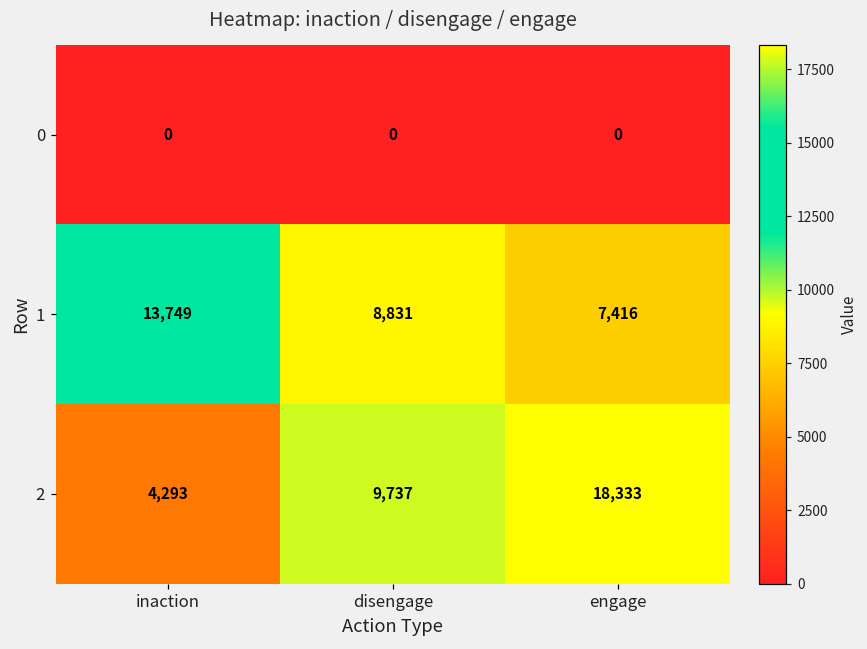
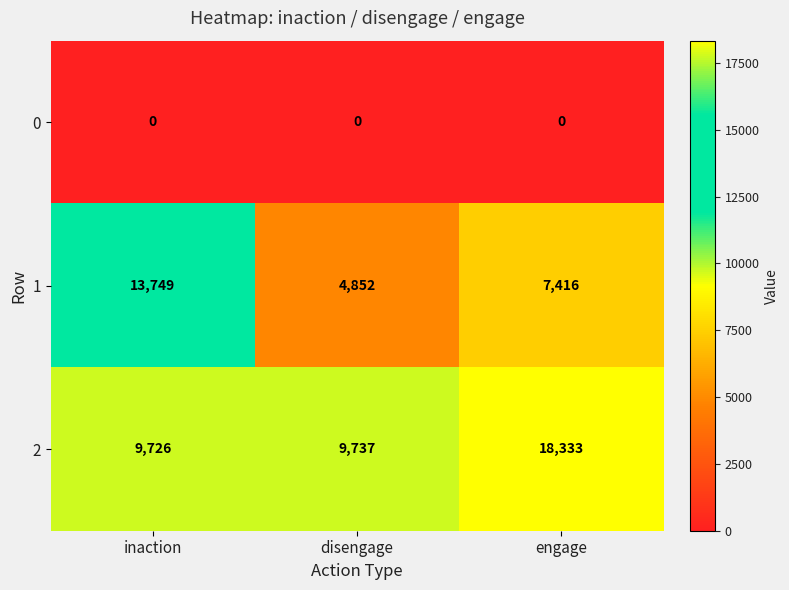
  {
    "0": {
      "inaction": "0",
      "disengage": "0",
      "engage": "0"
    },
    "1": {
      "inaction": "13,749",
-     "disengage": "8,831",
+     "disengage": "4,852",
      "engage": "7,416"
    },
    "2": {
-     "inaction": "4,293",
+     "inaction": "9,726",
      "disengage": "9,737",
      "engage": "18,333"
    }
  }
